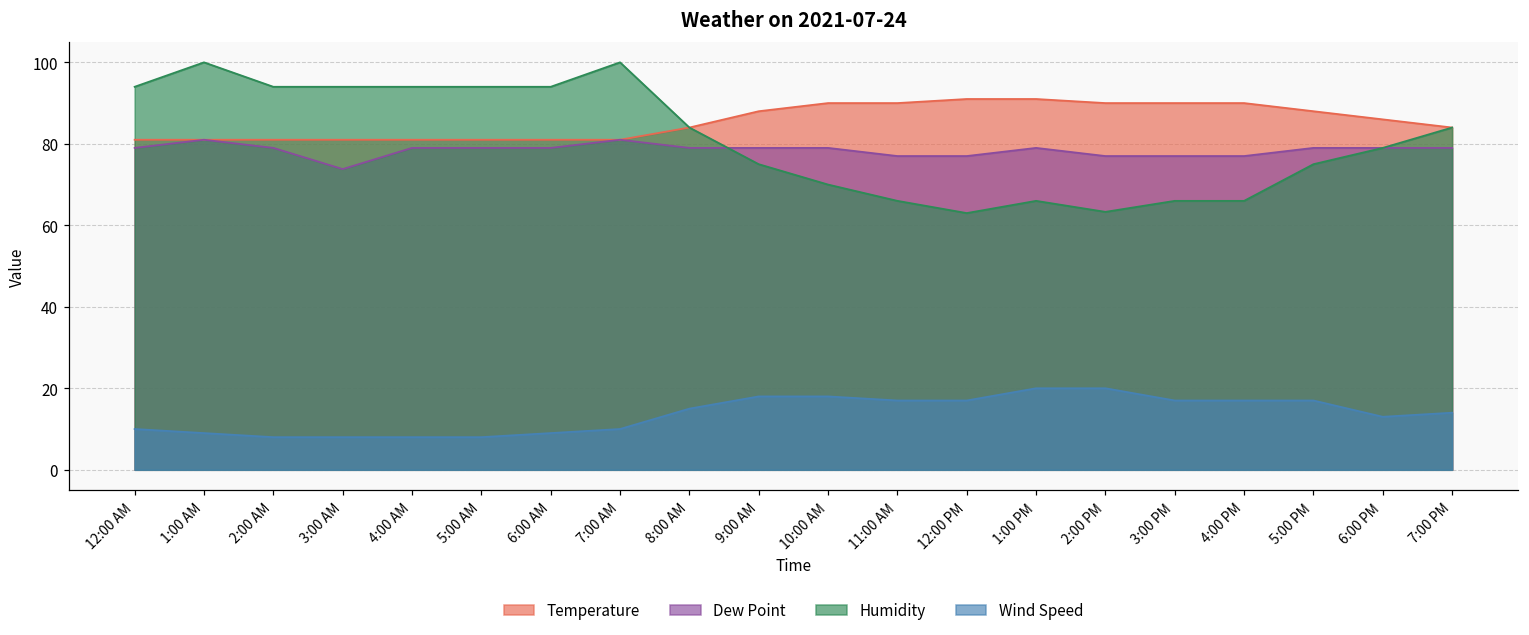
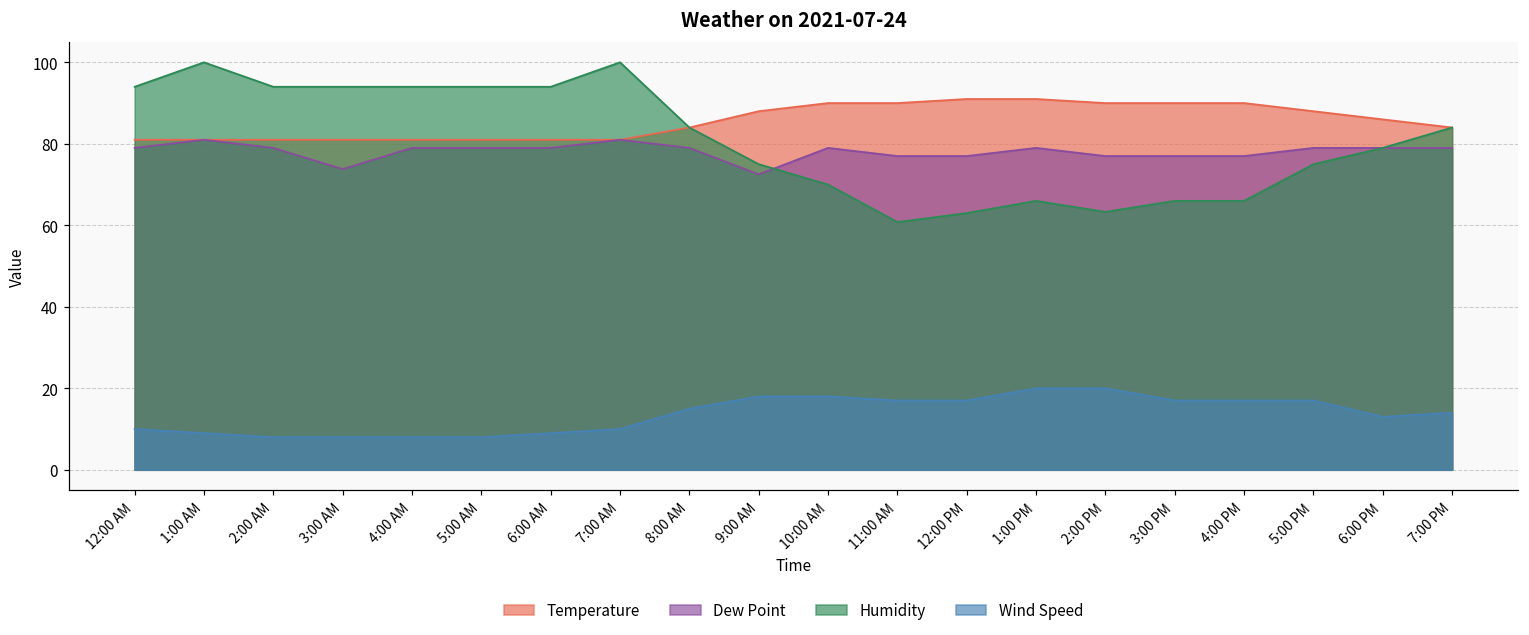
  {
    "Temperature": {
      "12:00 AM": 81,
      "2:00 AM": 81,
      "3:00 AM": 81,
      "4:00 AM": 81,
      "5:00 AM": 81,
      "6:00 AM": 81,
      "9:00 AM": 88,
      "10:00 AM": 90,
      "11:00 AM": 90,
      "12:00 PM": 91,
      "1:00 PM": 91,
      "2:00 PM": 90,
      "3:00 PM": 90,
      "4:00 PM": 90,
      "5:00 PM": 88,
      "6:00 PM": 86
    },
    "Dew Point": {
      "12:00 AM": 79,
      "2:00 AM": 79,
      "3:00 AM": 74,
      "4:00 AM": 79,
      "5:00 AM": 79,
      "6:00 AM": 79,
      "8:00 AM": 79,
-     "9:00 AM": 79,
+     "9:00 AM": 73,
      "10:00 AM": 79,
      "11:00 AM": 77,
      "12:00 PM": 77,
      "1:00 PM": 79,
      "2:00 PM": 77,
      "3:00 PM": 77,
      "4:00 PM": 77,
      "5:00 PM": 79,
      "7:00 PM": 79
    },
    "Humidity": {
      "12:00 AM": 94,
      "1:00 AM": 100,
      "2:00 AM": 94,
      "3:00 AM": 94,
      "4:00 AM": 94,
      "5:00 AM": 94,
      "6:00 AM": 94,
      "7:00 AM": 100,
      "9:00 AM": 75,
      "10:00 AM": 70,
-     "11:00 AM": 66,
+     "11:00 AM": 61,
      "12:00 PM": 63,
      "1:00 PM": 66,
      "2:00 PM": 63,
      "3:00 PM": 66,
      "4:00 PM": 66,
      "5:00 PM": 75
    },
    "Wind Speed": {
      "12:00 AM": 10,
      "1:00 AM": 9,
      "2:00 AM": 8,
      "3:00 AM": 8,
      "4:00 AM": 8,
      "5:00 AM": 8,
      "6:00 AM": 9,
      "7:00 AM": 10,
      "8:00 AM": 15,
      "9:00 AM": 18,
      "10:00 AM": 18,
      "11:00 AM": 17,
      "12:00 PM": 17,
      "1:00 PM": 20,
      "2:00 PM": 20,
      "3:00 PM": 17,
      "4:00 PM": 17,
      "5:00 PM": 17,
      "6:00 PM": 13,
      "7:00 PM": 14
    }
  }
